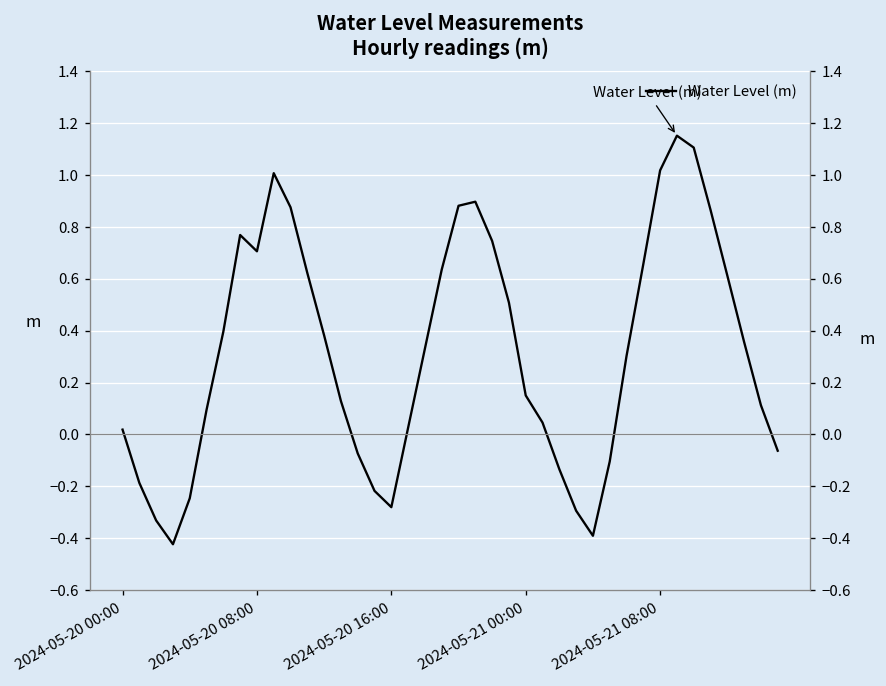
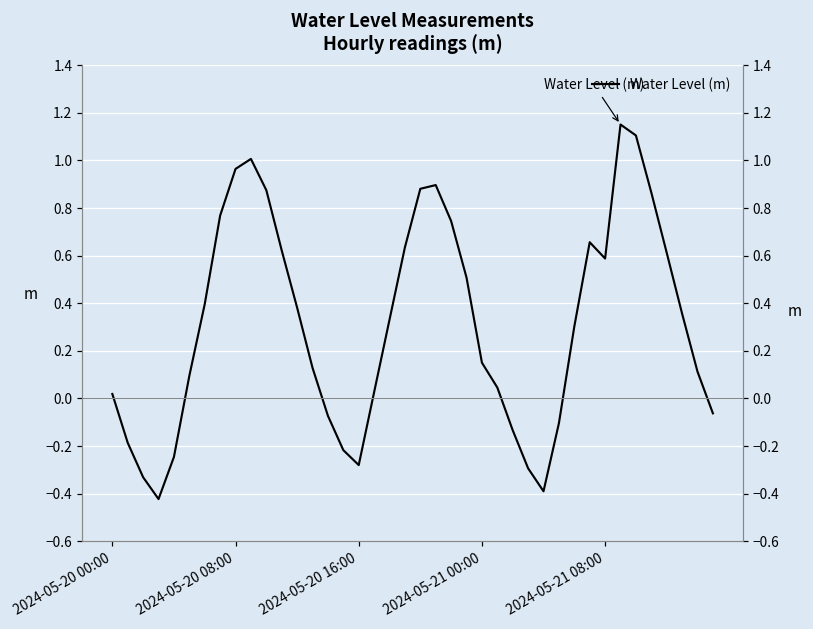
  {
    "2024-05-20 00:00": 0.02,
-   "2024-05-20 08:00": 0.71,
+   "2024-05-20 08:00": 0.96,
    "2024-05-20 16:00": -0.28,
    "2024-05-21 00:00": 0.15,
-   "2024-05-21 08:00": 1.02
+   "2024-05-21 08:00": 0.59
  }
